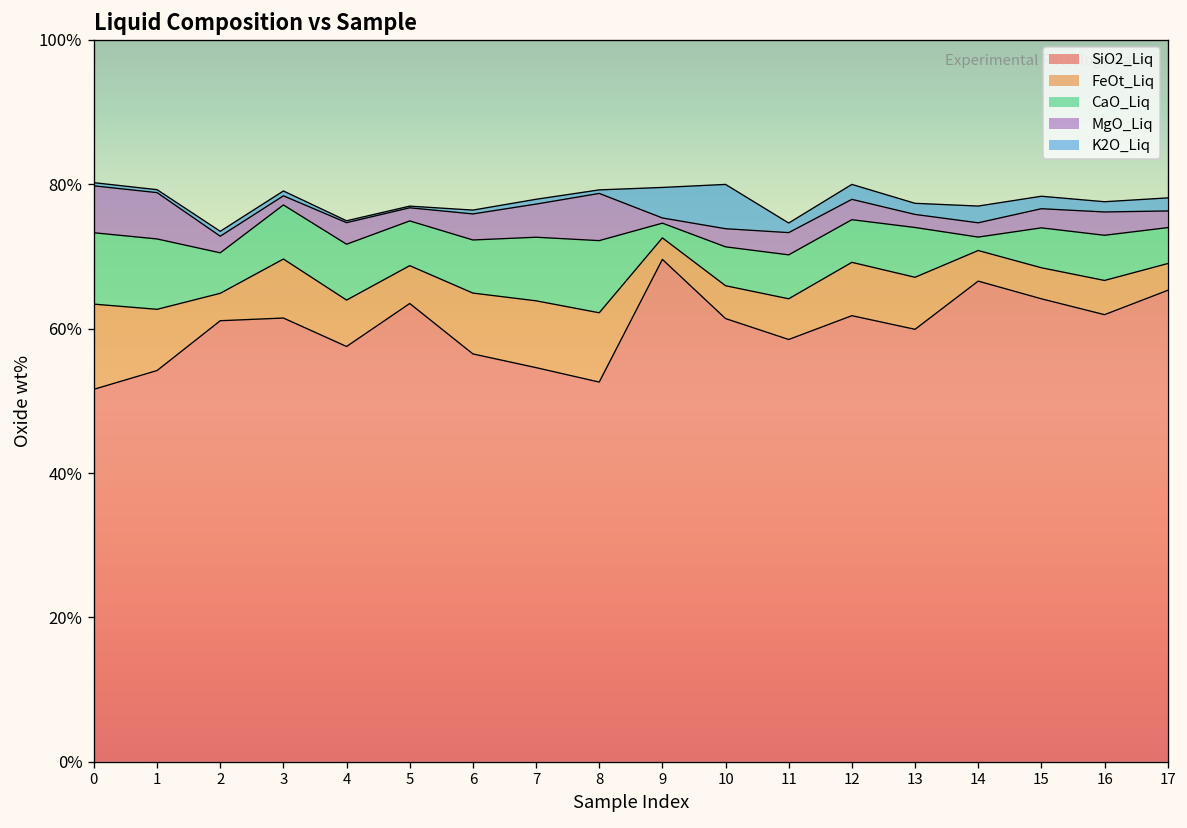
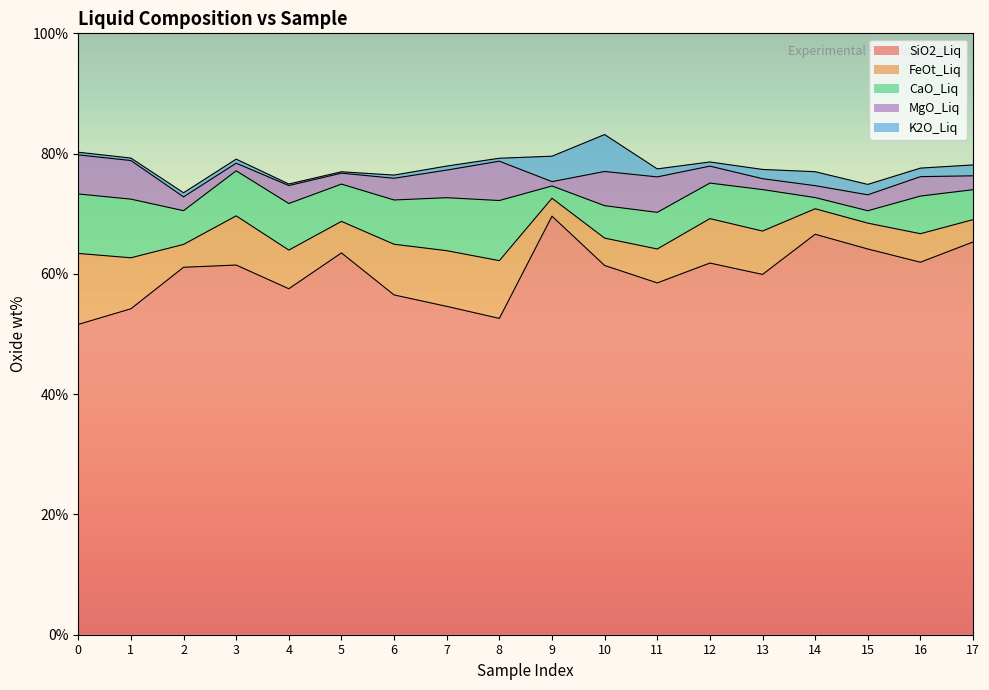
  {
    "CaO_Liq": {
      "0": "10%",
      "1": "10%",
      "2": "6%",
      "3": "7%",
      "4": "8%",
      "5": "6%",
      "6": "7%",
      "7": "9%",
      "8": "10%",
      "9": "2%",
      "10": "5%",
      "11": "6%",
      "12": "6%",
      "13": "7%",
      "14": "2%",
-     "15": "6%",
+     "15": "2%",
      "16": "6%",
      "17": "5%"
    },
    "MgO_Liq": {
      "0": "7%",
      "2": "2%",
      "3": "1%",
      "6": "4%",
      "7": "5%",
      "8": "7%",
      "9": "1%",
-     "10": "3%",
-     "11": "3%",
+     "10": "6%",
+     "11": "6%",
      "12": "3%",
      "13": "2%",
      "14": "2%",
      "15": "3%",
      "16": "3%",
      "17": "2%"
    },
    "K2O_Liq": {
      "0": "0%",
      "2": "1%",
      "3": "1%",
      "6": "1%",
      "7": "1%",
      "8": "0%",
      "9": "4%",
      "10": "6%",
      "11": "1%",
-     "12": "2%",
+     "12": "1%",
      "13": "2%",
      "14": "2%",
      "15": "2%",
      "16": "1%",
      "17": "2%"
    }
  }
